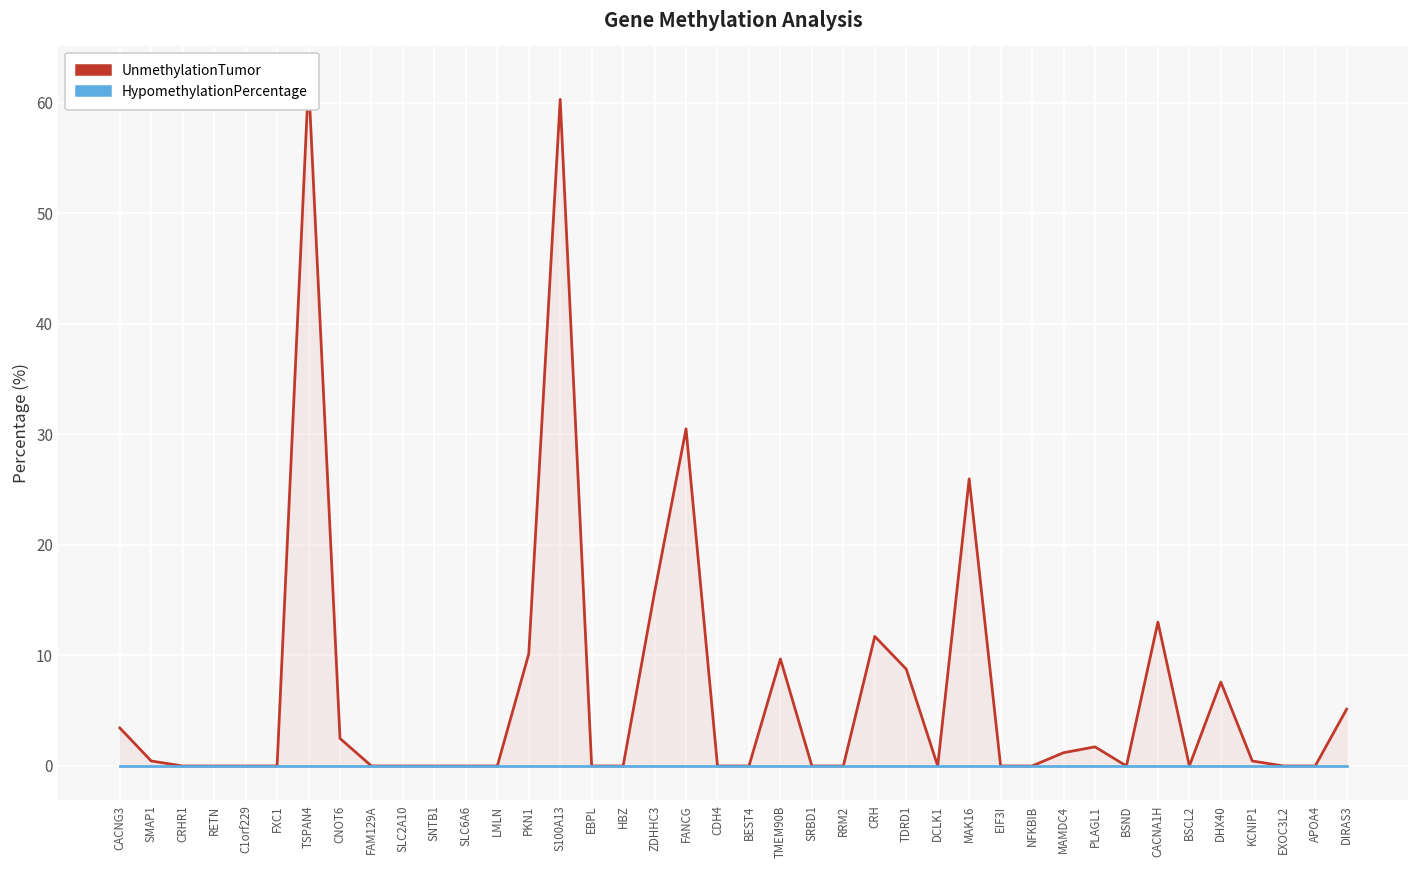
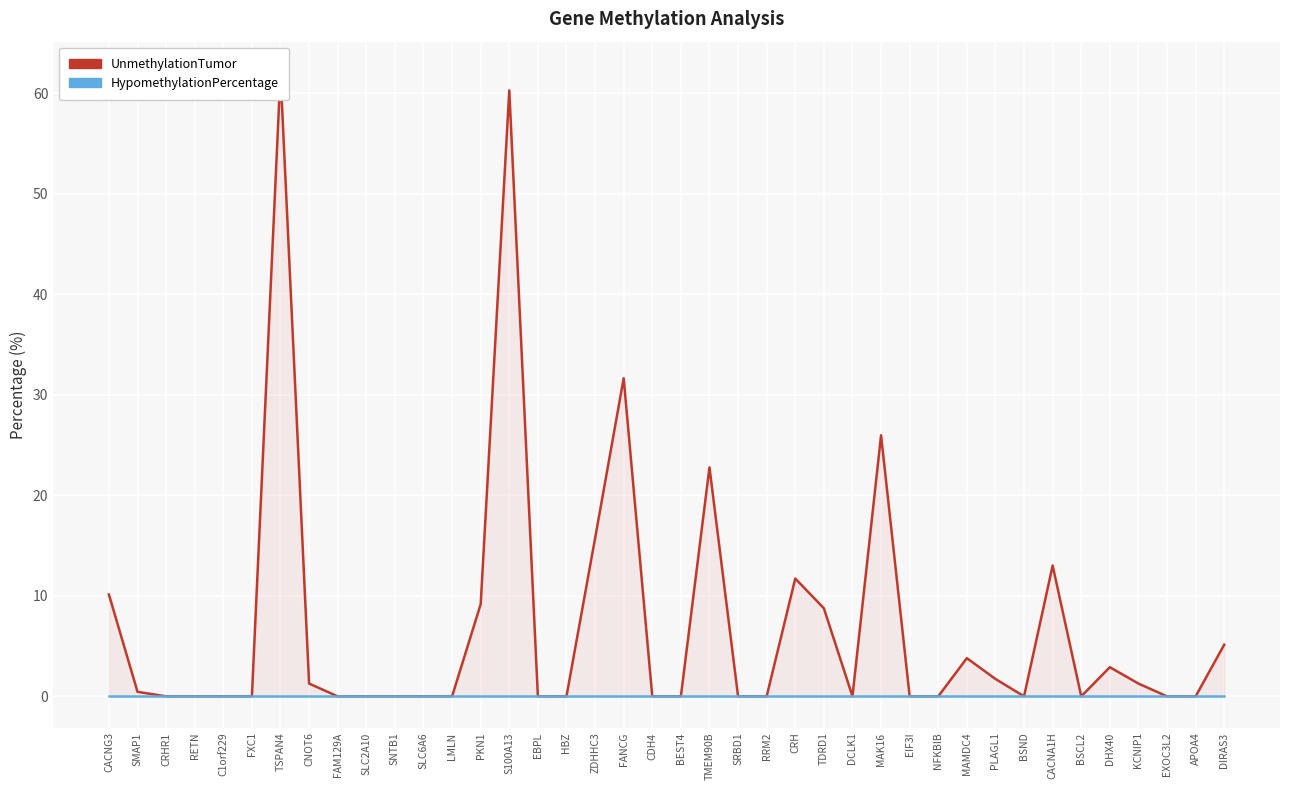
  {
    "UnmethylationTumor": {
-     "CACNG3": 3.4,
+     "CACNG3": 10.1,
      "SMAP1": 0.5,
-     "CNOT6": 2.5,
-     "PKN1": 10.1,
+     "CNOT6": 1.3,
+     "PKN1": 9.2,
      "S100A13": 60.3,
      "ZDHHC3": 15.7,
-     "FANCG": 30.5,
-     "TMEM90B": 9.7,
+     "FANCG": 31.7,
+     "TMEM90B": 22.8,
      "CRH": 11.7,
      "TDRD1": 8.8,
      "MAK16": 26.0,
-     "MAMDC4": 1.2,
+     "MAMDC4": 3.8,
      "PLAGL1": 1.7,
      "CACNA1H": 13.0,
-     "DHX40": 7.6,
-     "KCNIP1": 0.5,
+     "DHX40": 2.9,
+     "KCNIP1": 1.3,
      "DIRAS3": 5.1
    },
    "HypomethylationPercentage": {
      "CACNG3": 0.0,
      "SMAP1": 0.0,
      "TSPAN4": 0.0,
      "CNOT6": 0.0,
      "PKN1": 0.0,
      "S100A13": 0.0,
      "ZDHHC3": 0.0,
      "FANCG": 0.0,
      "TMEM90B": 0.0,
      "CRH": 0.0,
      "TDRD1": 0.0,
      "MAK16": 0.0,
      "MAMDC4": 0.0,
      "PLAGL1": 0.0,
      "CACNA1H": 0.0,
      "DHX40": 0.0,
      "KCNIP1": 0.0,
      "DIRAS3": 0.0
    }
  }
